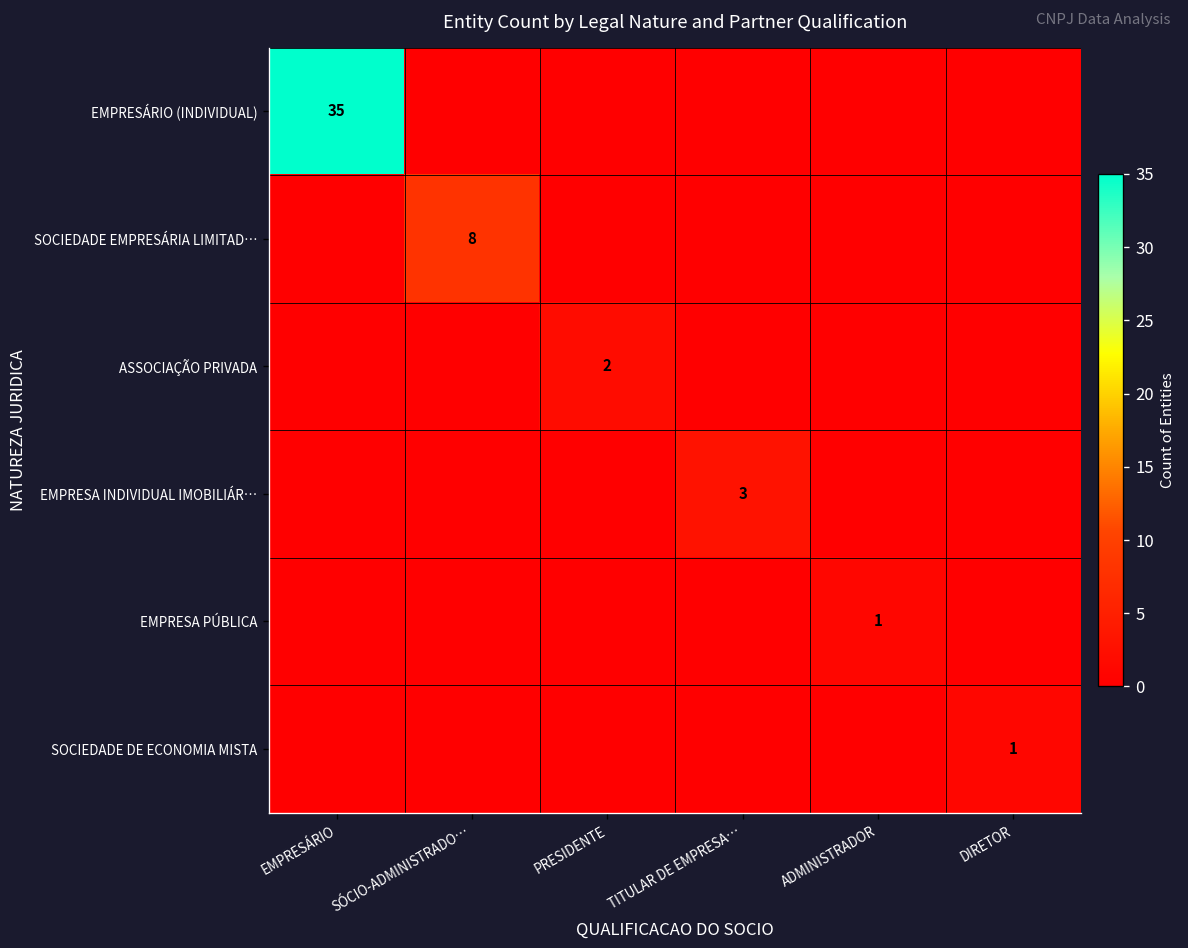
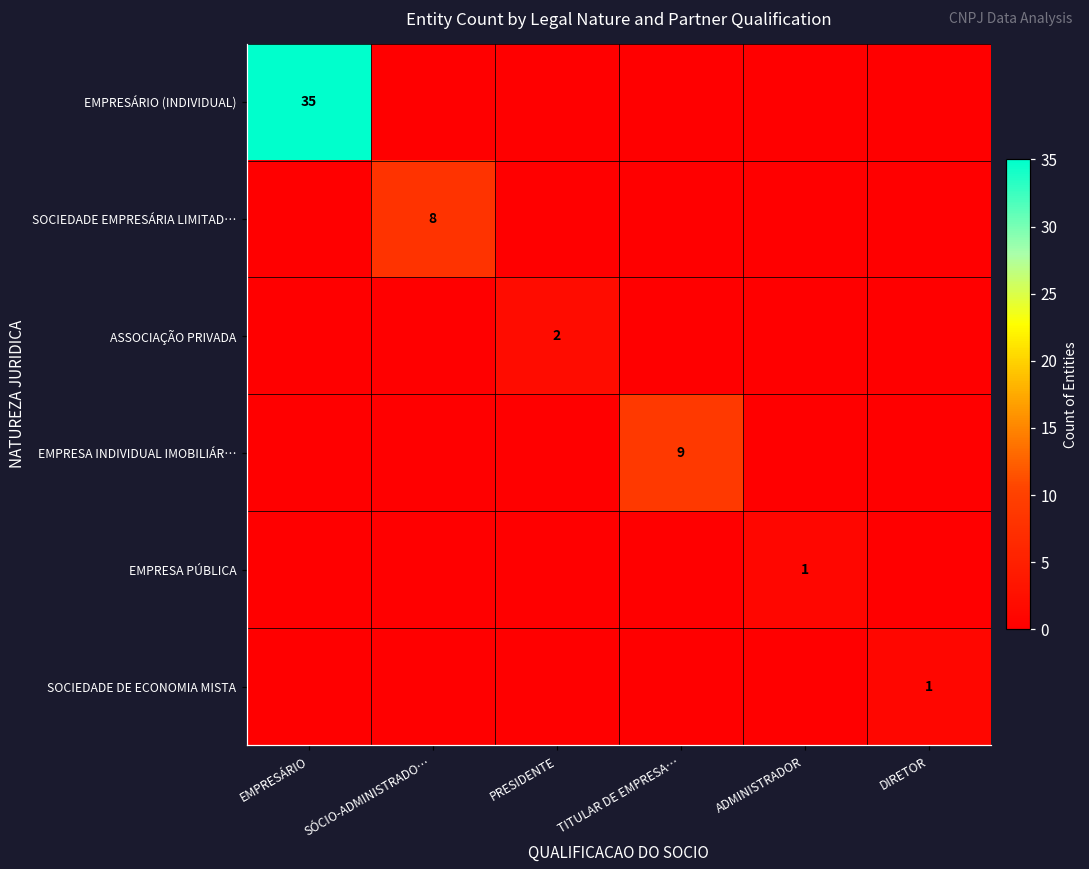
  {
    "EMPRESÁRIO (INDIVIDUAL)": {
      "EMPRESÁRIO": 35
    },
    "SOCIEDADE EMPRESÁRIA LIMITAD…": {
      "SÓCIO-ADMINISTRADO…": 8
    },
    "ASSOCIAÇÃO PRIVADA": {
      "PRESIDENTE": 2
    },
    "EMPRESA INDIVIDUAL IMOBILIÁR…": {
-     "TITULAR DE EMPRESA…": 3
+     "TITULAR DE EMPRESA…": 9
    },
    "EMPRESA PÚBLICA": {
      "ADMINISTRADOR": 1
    },
    "SOCIEDADE DE ECONOMIA MISTA": {
      "DIRETOR": 1
    }
  }
